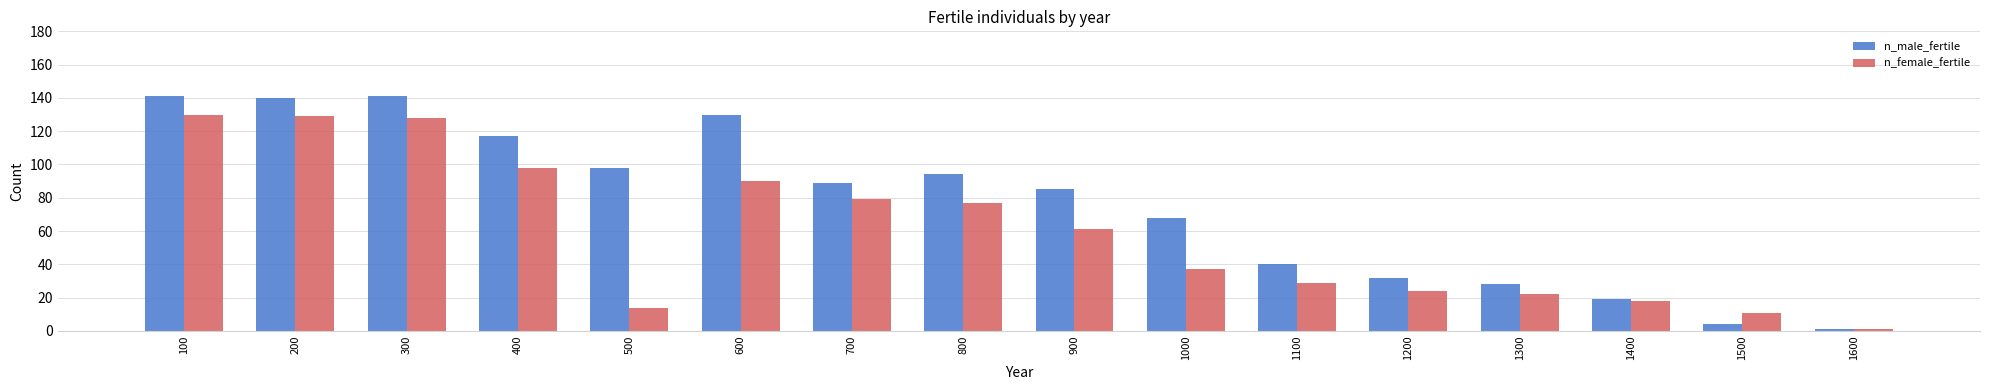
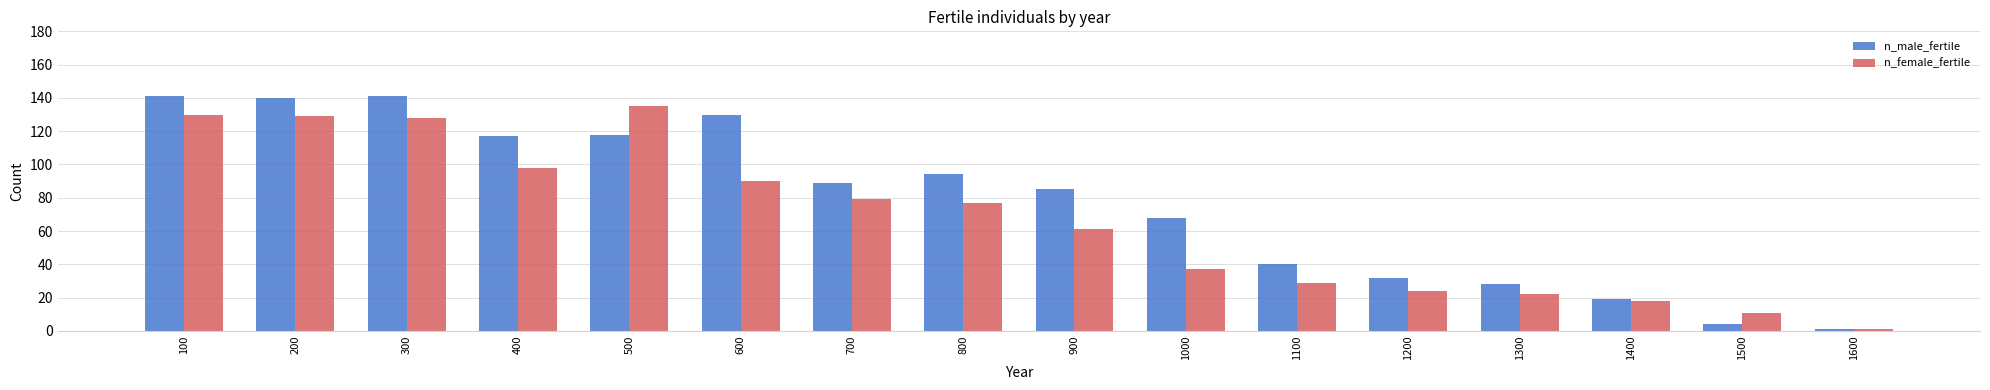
  {
    "n_male_fertile": {
      "100": 141,
      "200": 140,
      "300": 141,
      "400": 117,
-     "500": 98,
+     "500": 118,
      "600": 130,
      "700": 89,
      "800": 94,
      "900": 85,
      "1000": 68,
      "1100": 40,
      "1200": 32,
      "1300": 28,
      "1400": 19,
      "1500": 4
    },
    "n_female_fertile": {
      "100": 130,
      "200": 129,
      "300": 128,
      "400": 98,
-     "500": 14,
+     "500": 135,
      "600": 90,
      "700": 79,
      "800": 77,
      "900": 61,
      "1000": 37,
      "1100": 29,
      "1200": 24,
      "1300": 22,
      "1400": 18,
      "1500": 11
    }
  }
